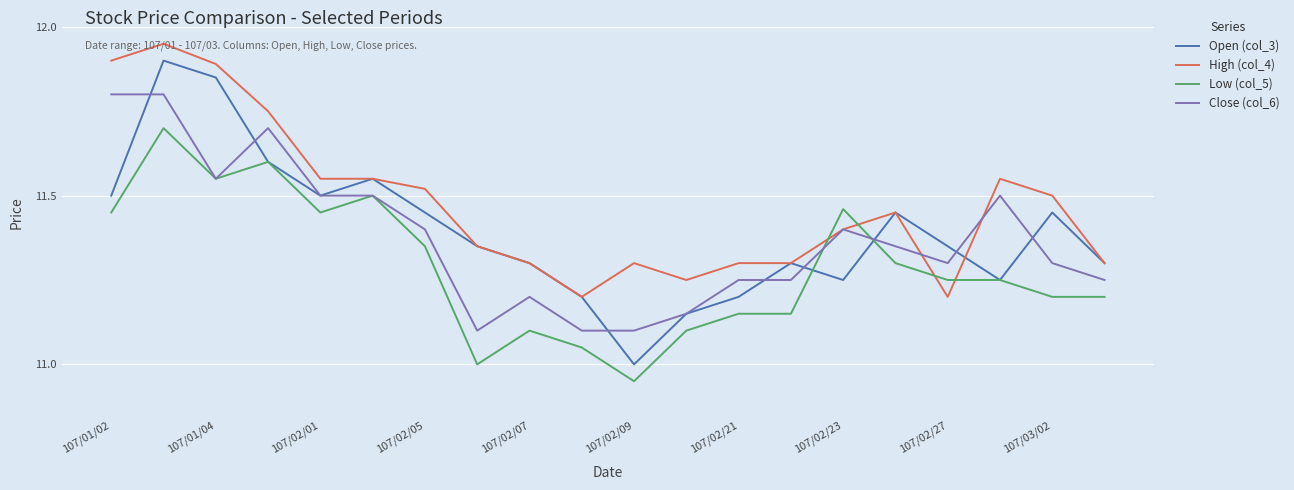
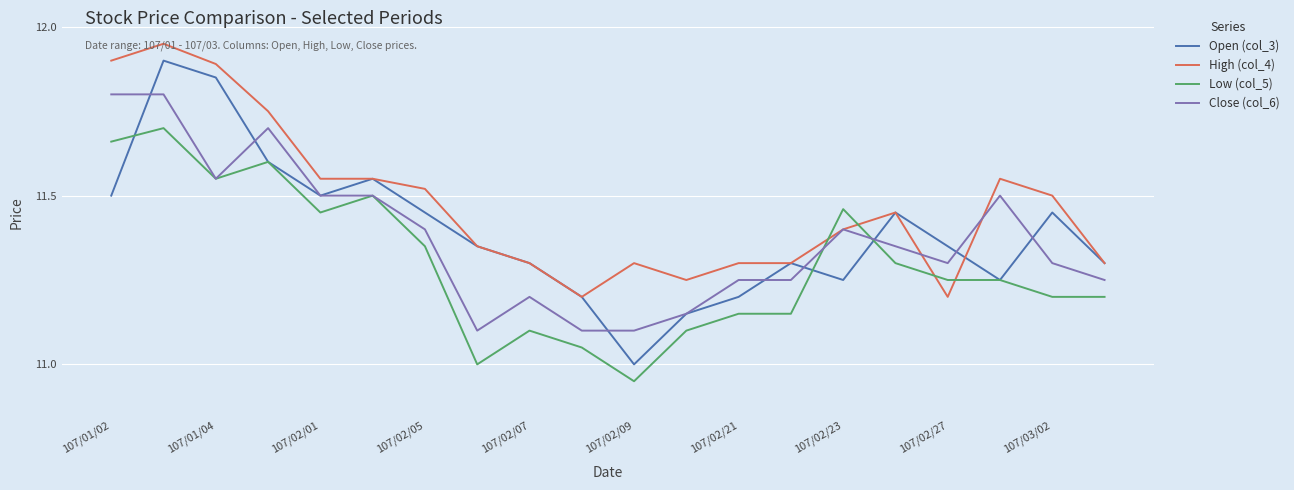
  {
    "High (col_4)": {
      "107/01/02": 11.90,
      "107/01/04": 11.89,
      "107/02/01": 11.55,
      "107/02/05": 11.52,
      "107/02/09": 11.30,
      "107/02/21": 11.30,
      "107/02/27": 11.20,
      "107/03/02": 11.50
    },
    "Low (col_5)": {
-     "107/01/02": 11.45,
+     "107/01/02": 11.66,
      "107/02/01": 11.45,
      "107/02/05": 11.35,
      "107/02/07": 11.10,
      "107/02/09": 10.95,
      "107/02/21": 11.15,
      "107/02/23": 11.46,
      "107/02/27": 11.25,
      "107/03/02": 11.20
    }
  }
